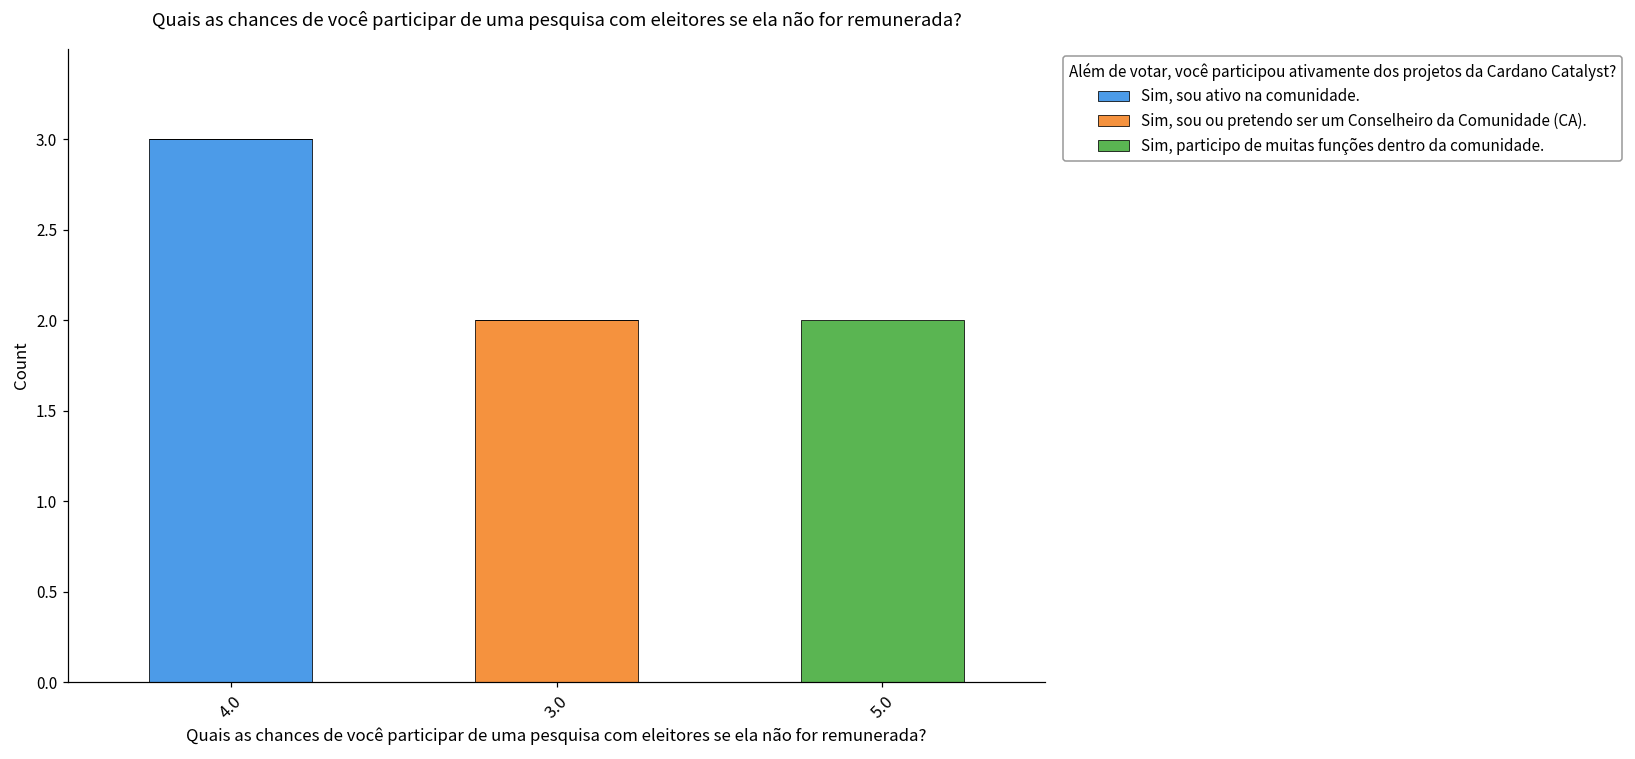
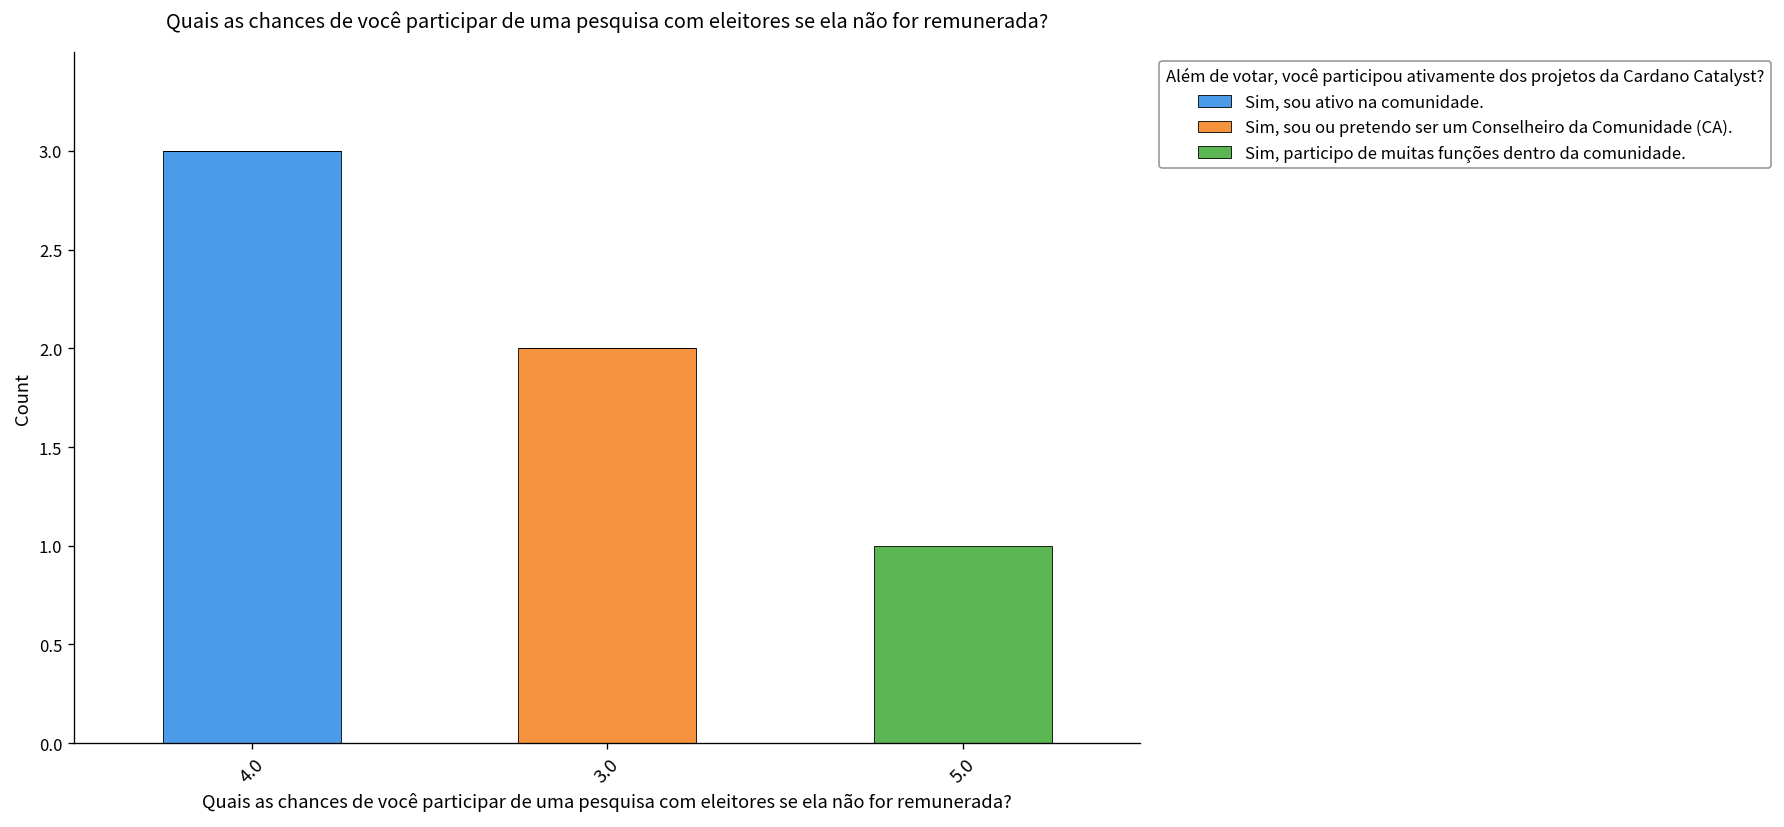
  {
    "Sim, sou ativo na comunidade.": {
      "4.0": 3,
      "3.0": 0,
      "5.0": 0
    },
    "Sim, participo de muitas funções dentro da comunidade.": {
-     "5.0": 2
+     "5.0": 1
    }
  }
